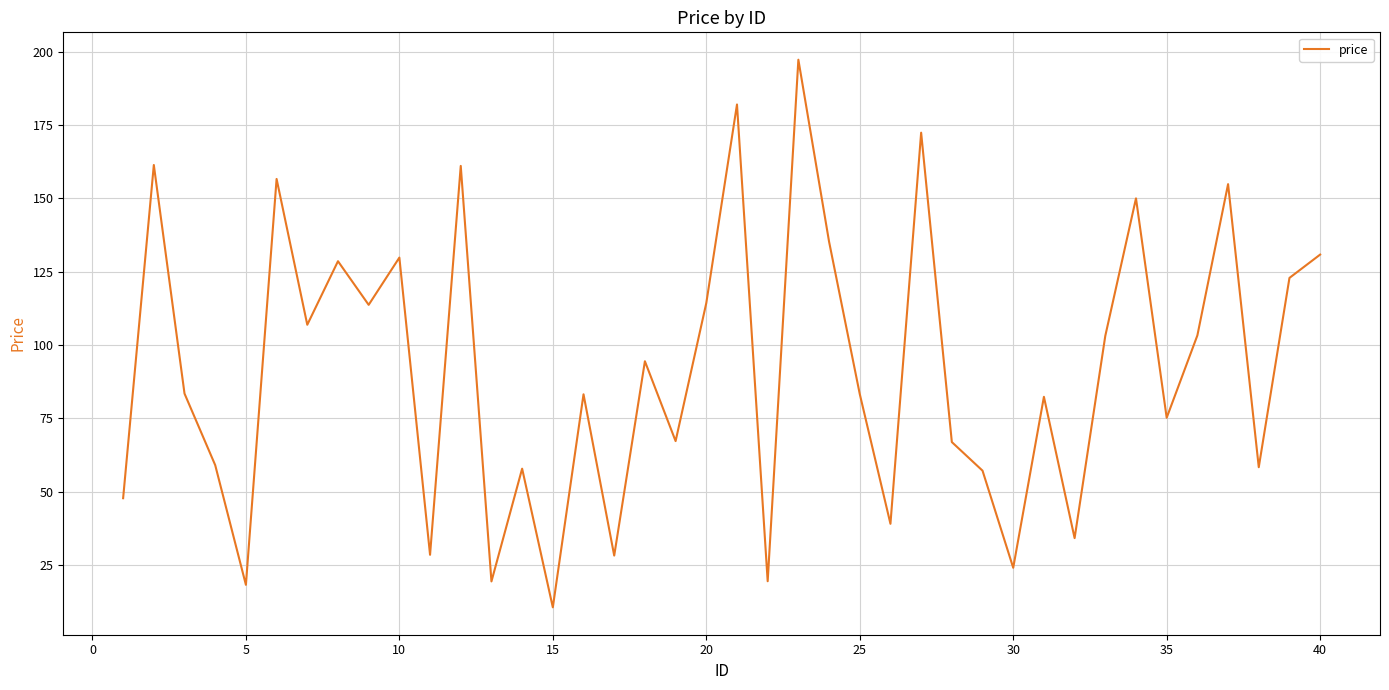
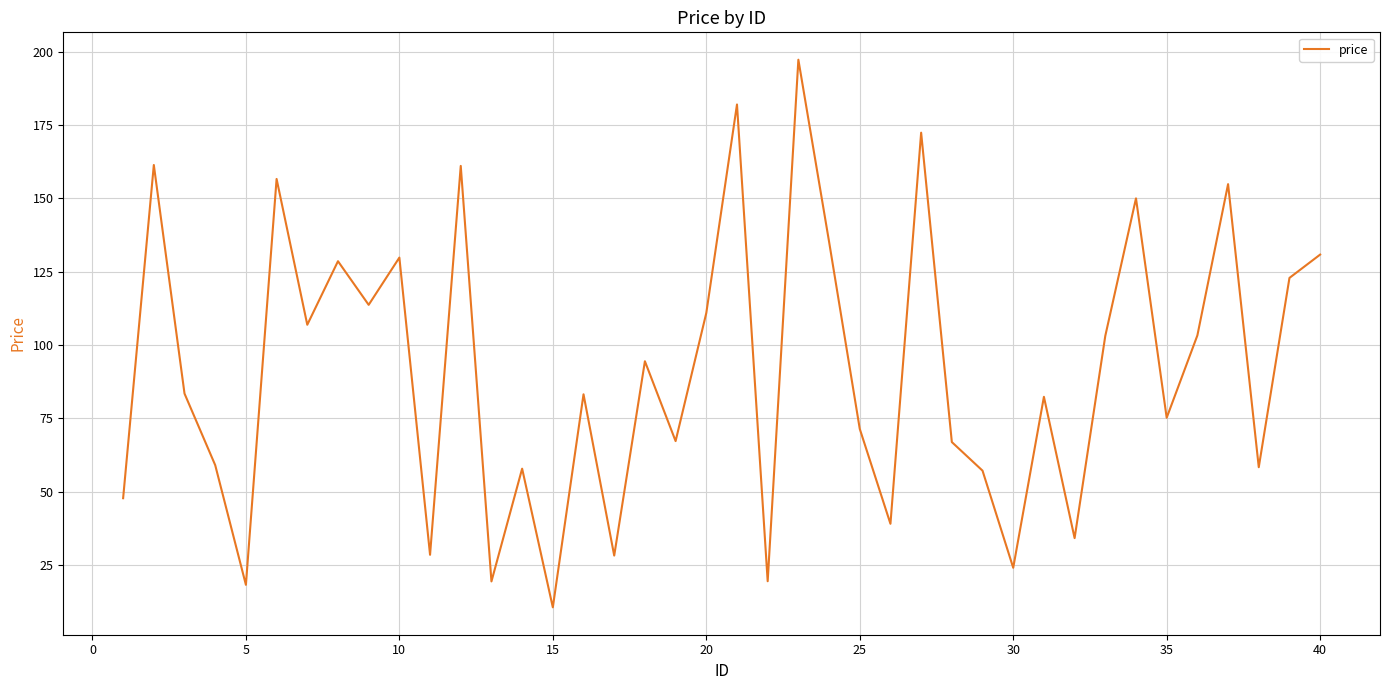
  {
    "5": 18,
    "10": 130,
    "15": 11,
-   "20": 114,
-   "25": 83,
+   "20": 111,
+   "25": 71,
    "30": 24,
    "35": 75,
    "40": 131
  }
